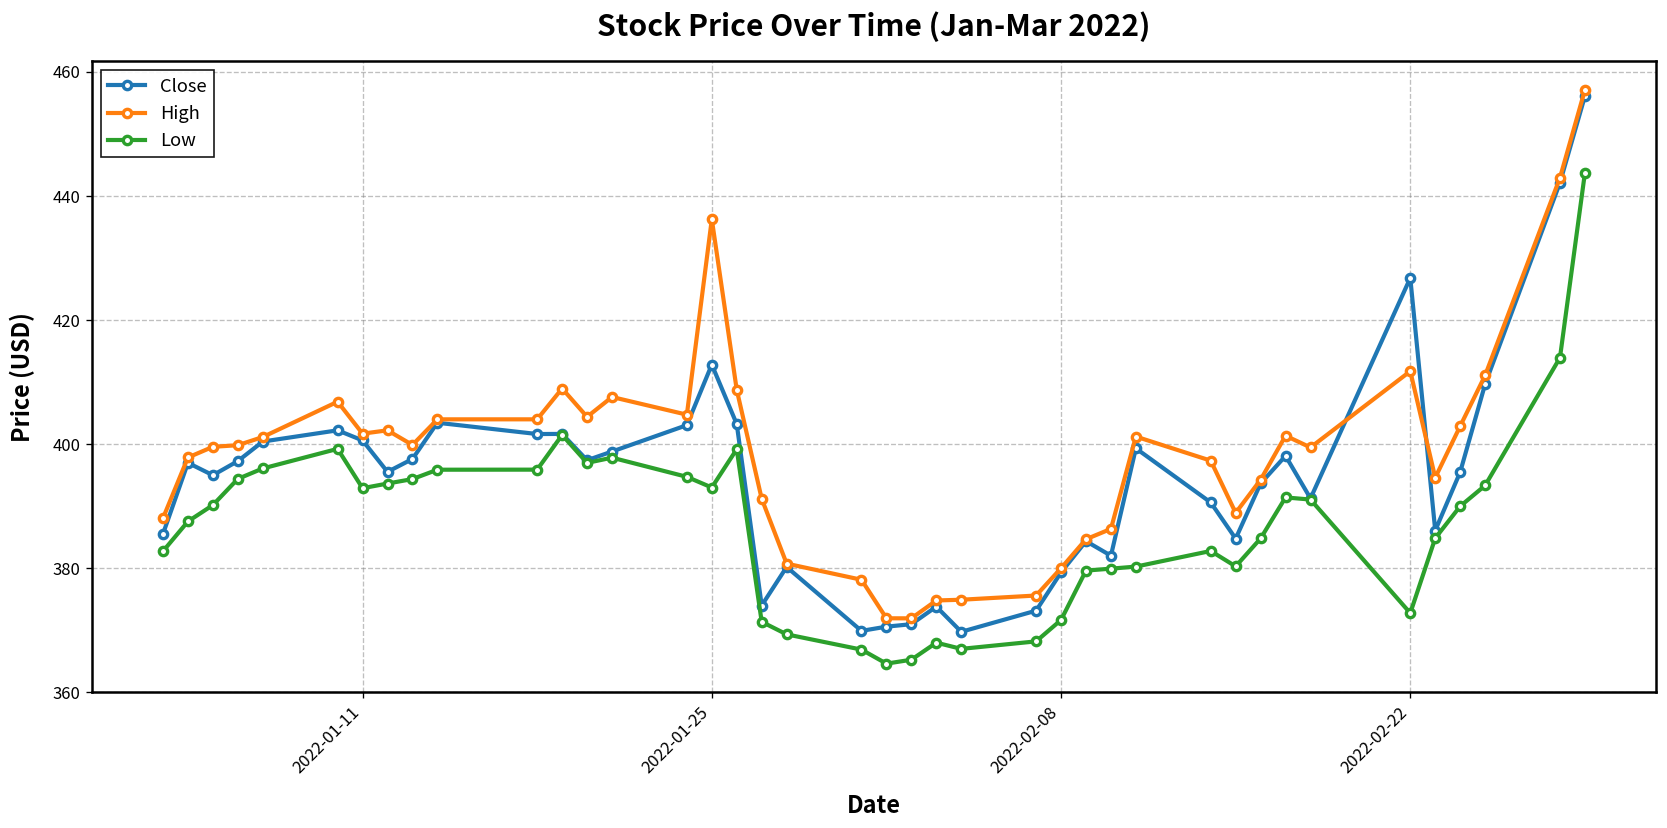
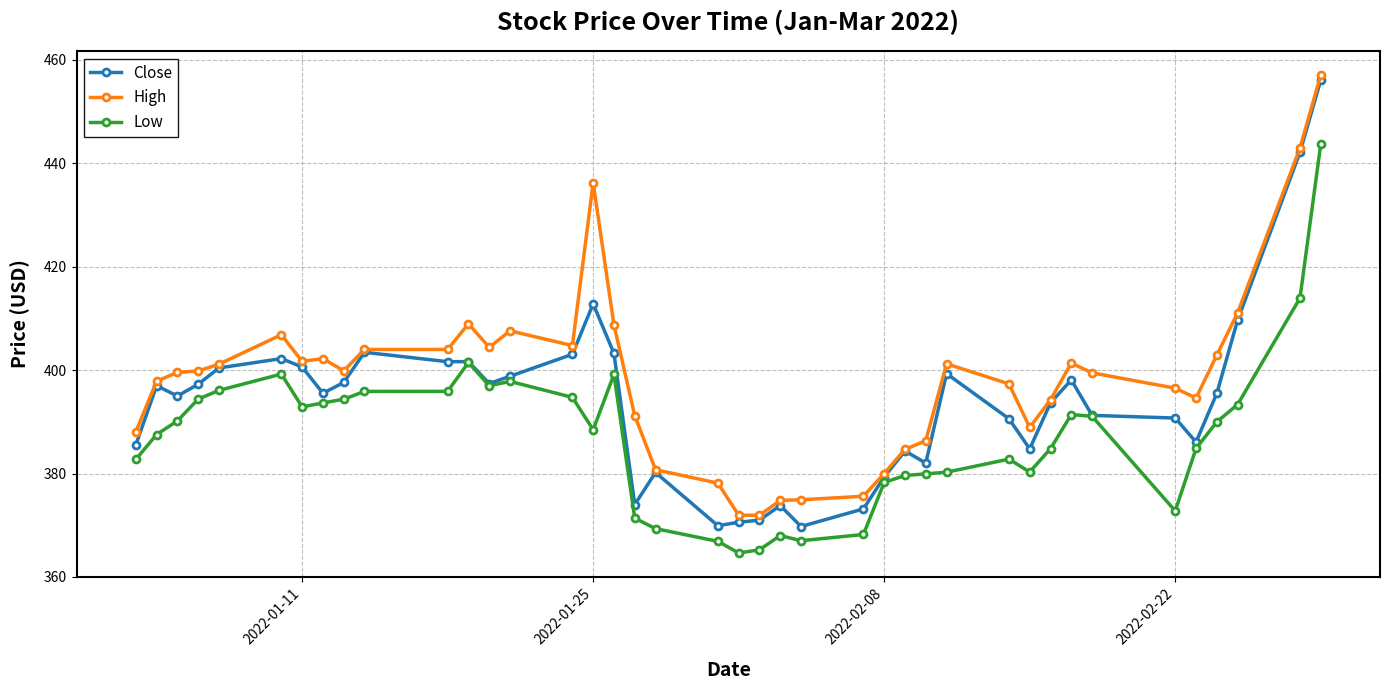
  {
    "Close": {
      "2022-01-11": 401,
      "2022-01-25": 413,
      "2022-02-08": 379,
-     "2022-02-22": 427
+     "2022-02-22": 391
    },
    "High": {
      "2022-01-11": 402,
      "2022-01-25": 436,
      "2022-02-08": 380,
-     "2022-02-22": 412
+     "2022-02-22": 397
    },
    "Low": {
      "2022-01-11": 393,
-     "2022-01-25": 393,
-     "2022-02-08": 372,
+     "2022-01-25": 388,
+     "2022-02-08": 378,
      "2022-02-22": 373
    }
  }
